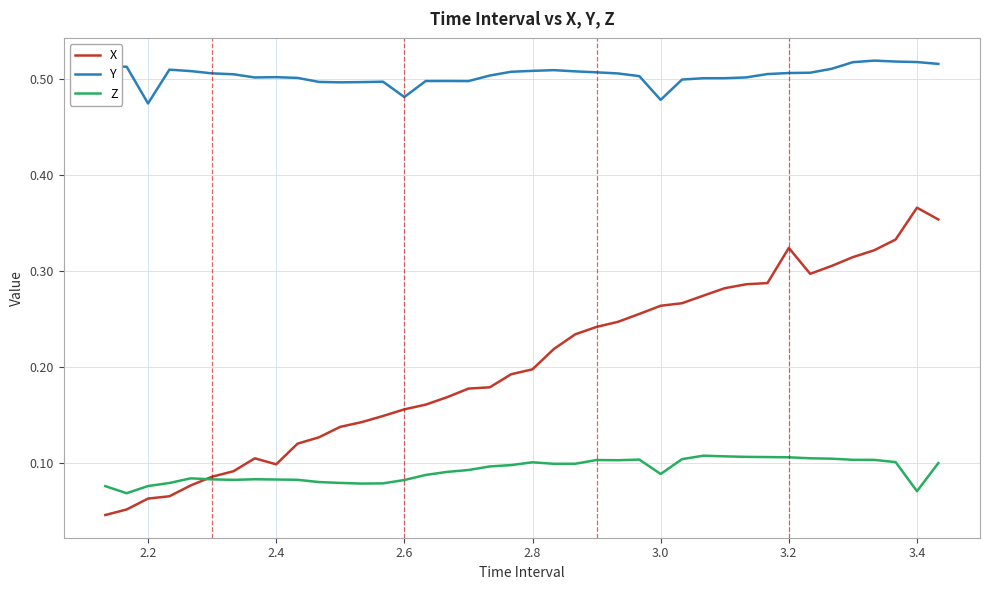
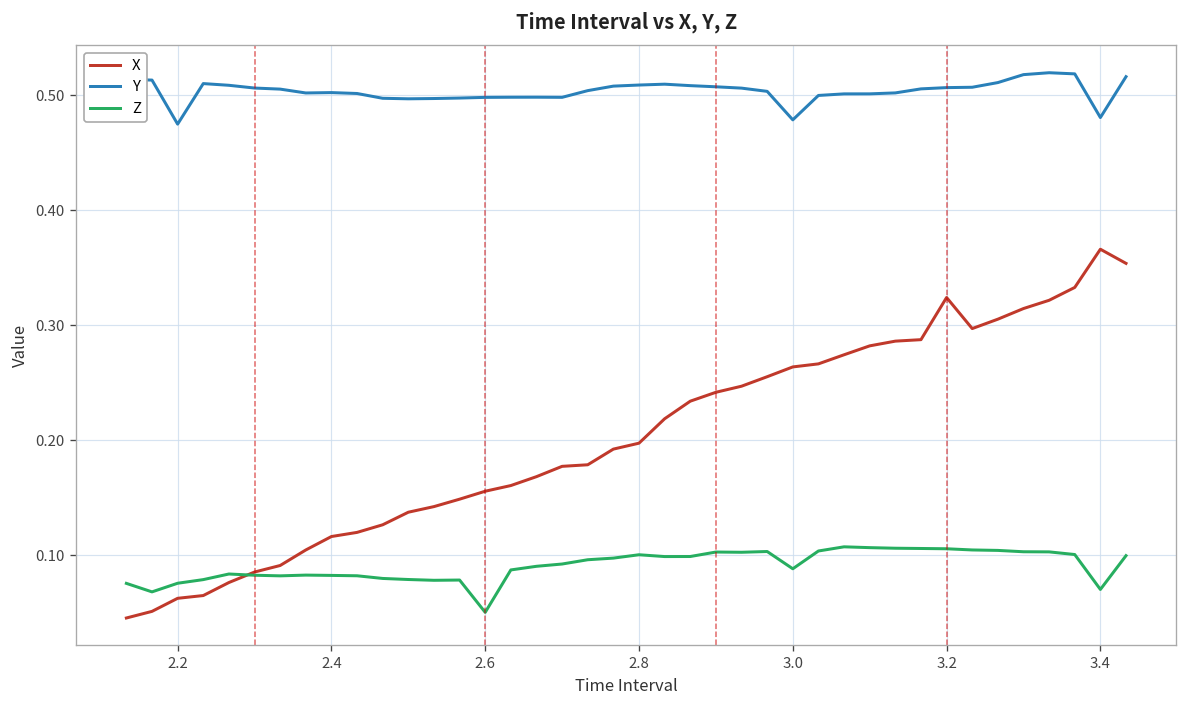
  {
    "X": {
      "2.2": 0.06,
-     "2.4": 0.10,
+     "2.4": 0.12,
      "2.6": 0.16,
      "2.8": 0.20,
      "3.0": 0.26,
      "3.2": 0.32,
      "3.4": 0.37
    },
    "Y": {
      "2.2": 0.47,
      "2.4": 0.50,
-     "2.6": 0.48,
+     "2.6": 0.50,
      "2.8": 0.51,
      "3.0": 0.48,
      "3.2": 0.51,
-     "3.4": 0.52
+     "3.4": 0.48
    },
    "Z": {
      "2.2": 0.08,
      "2.4": 0.08,
-     "2.6": 0.08,
+     "2.6": 0.05,
      "2.8": 0.10,
      "3.0": 0.09,
      "3.2": 0.11,
      "3.4": 0.07
    }
  }
